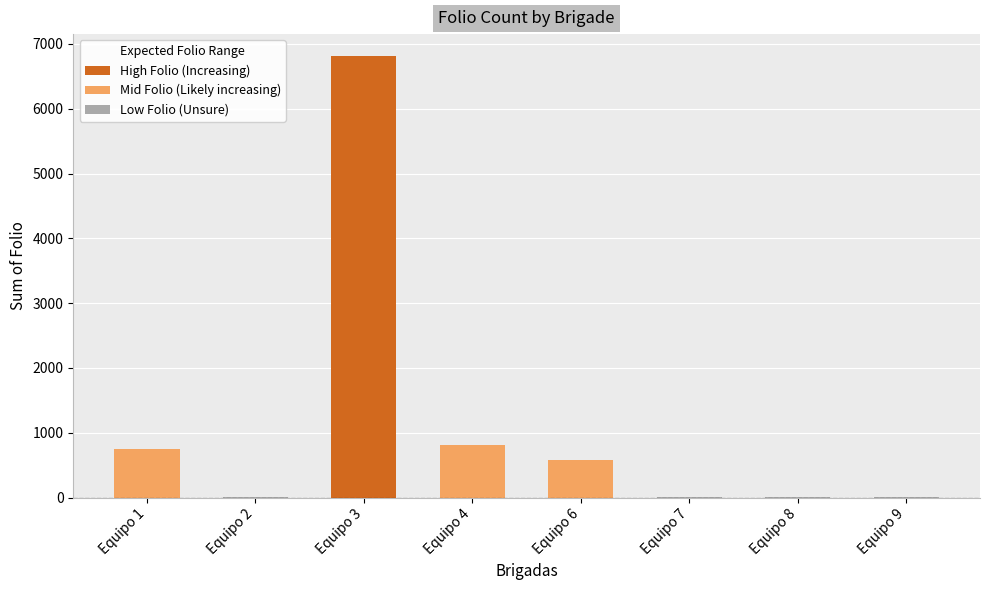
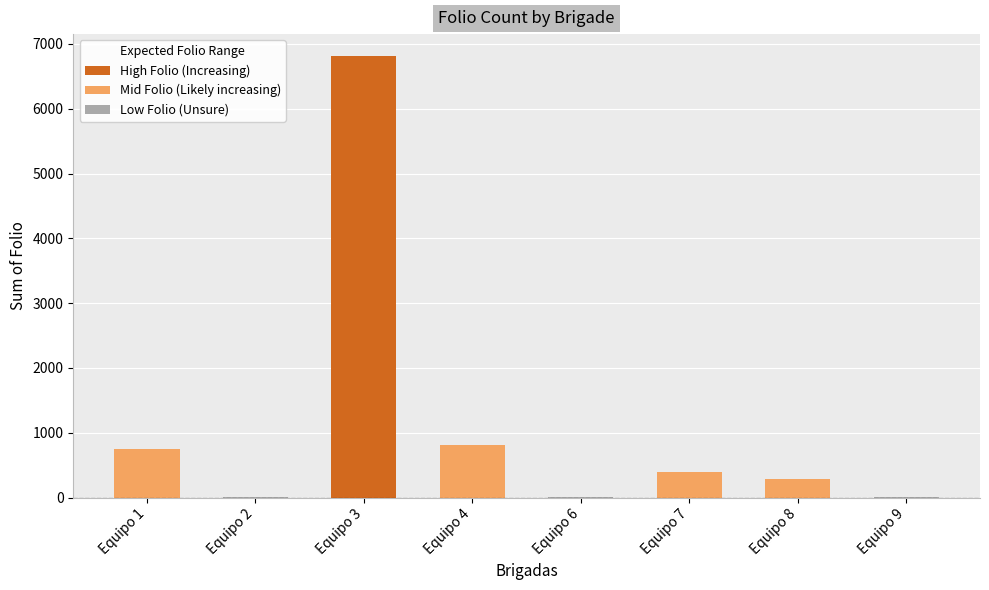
  {
    "Equipo 1": 800,
    "Equipo 3": 6800,
    "Equipo 4": 800,
-   "Equipo 6": 600,
-   "Equipo 7": 0,
-   "Equipo 8": 0
+   "Equipo 6": 0,
+   "Equipo 7": 400,
+   "Equipo 8": 300
  }
